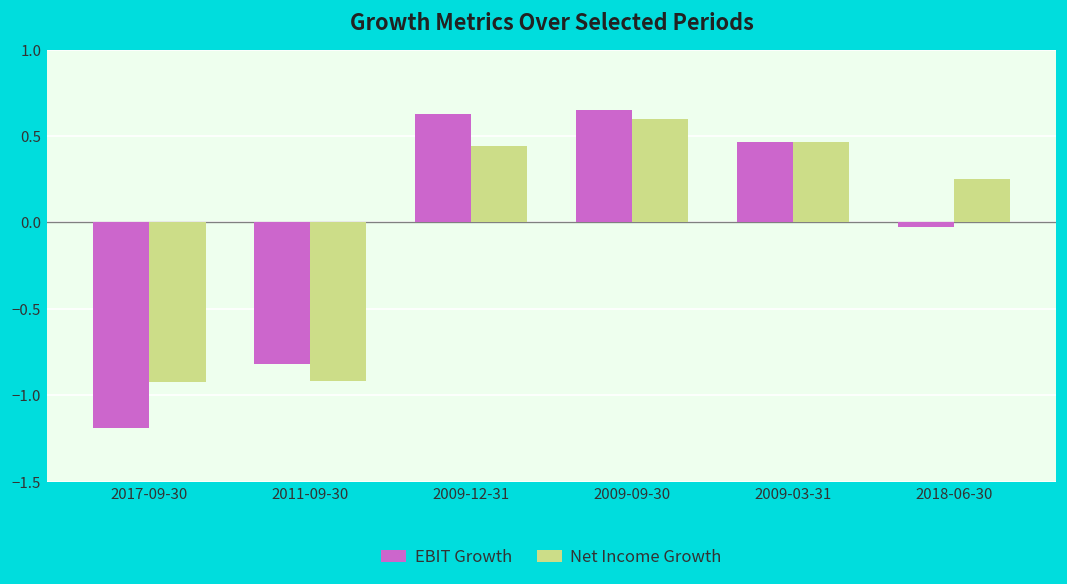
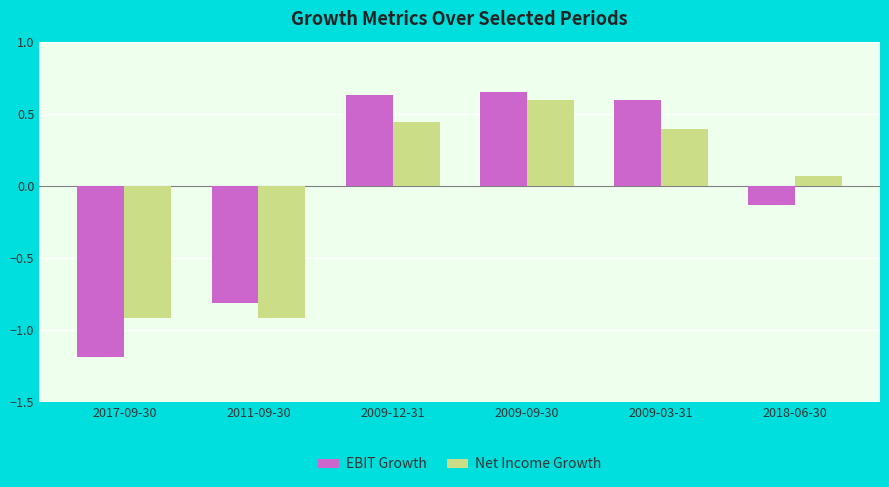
  {
    "EBIT Growth": {
      "2017-09-30": -1.19,
      "2011-09-30": -0.82,
      "2009-12-31": 0.63,
      "2009-09-30": 0.65,
-     "2009-03-31": 0.47,
-     "2018-06-30": -0.03
+     "2009-03-31": 0.60,
+     "2018-06-30": -0.13
    },
    "Net Income Growth": {
      "2017-09-30": -0.92,
      "2011-09-30": -0.92,
      "2009-12-31": 0.44,
      "2009-09-30": 0.60,
-     "2009-03-31": 0.47,
-     "2018-06-30": 0.25
+     "2009-03-31": 0.40,
+     "2018-06-30": 0.07
    }
  }
